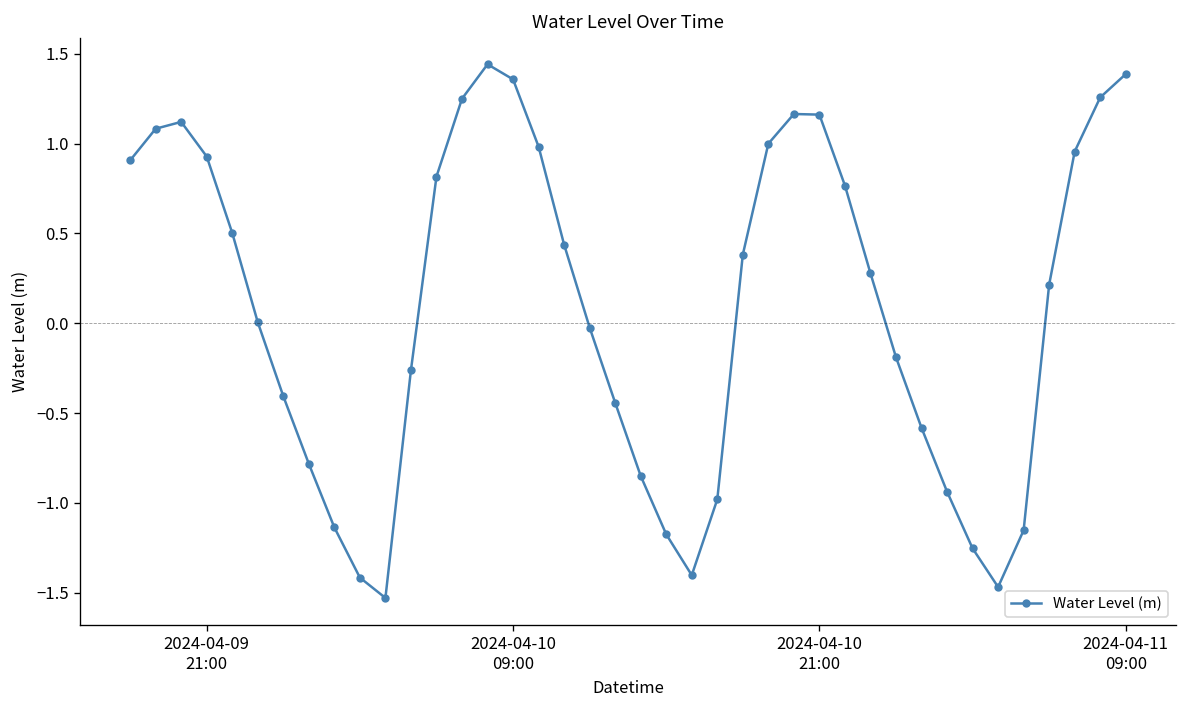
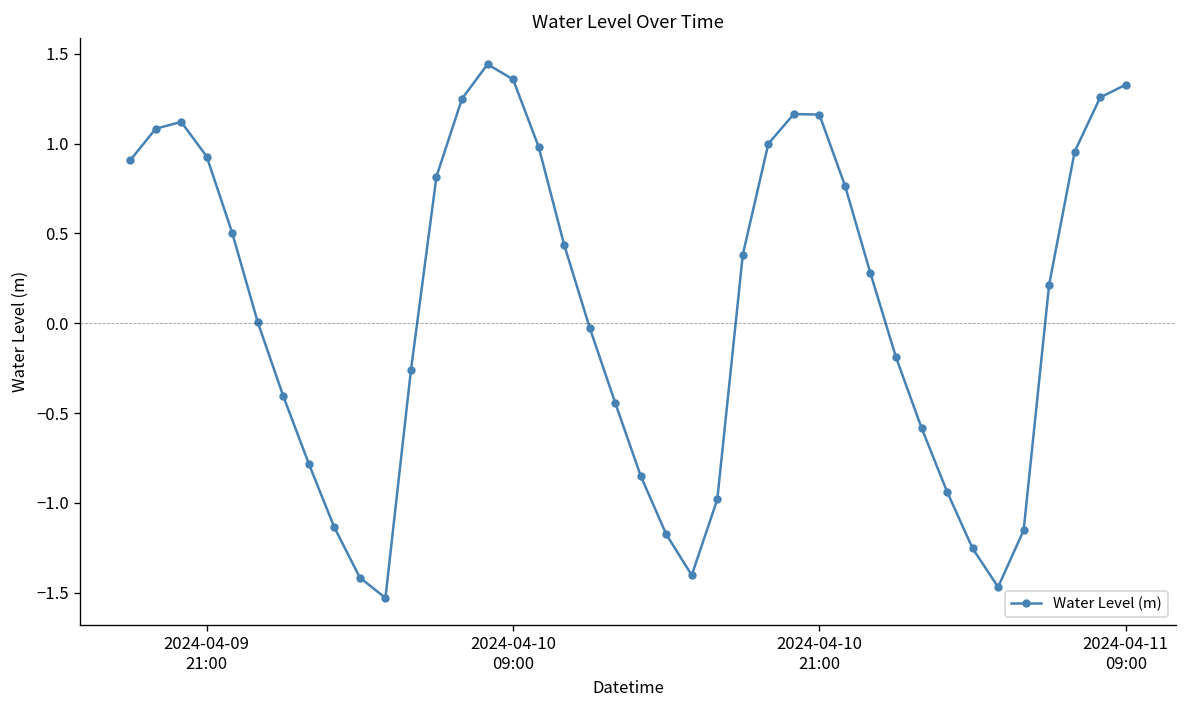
  {
    "2024-04-09 21:00": 0.93,
    "2024-04-10 09:00": 1.36,
    "2024-04-10 21:00": 1.16,
-   "2024-04-11 09:00": 1.39
+   "2024-04-11 09:00": 1.33
  }
